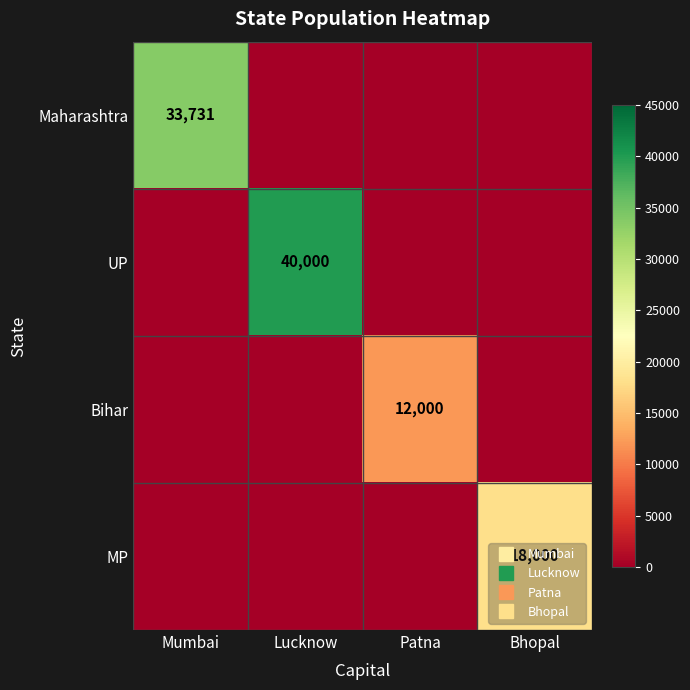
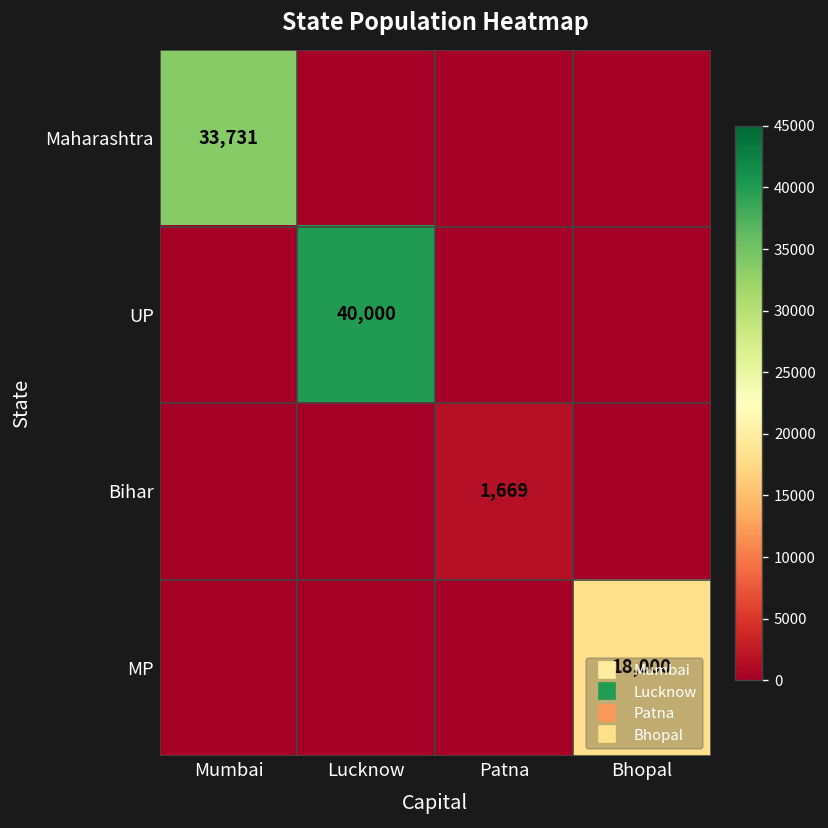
  {
    "Maharashtra": {
      "Mumbai": "33,731"
    },
    "UP": {
      "Lucknow": "40,000"
    },
    "Bihar": {
-     "Patna": "12,000"
+     "Patna": "1,669"
    }
  }
